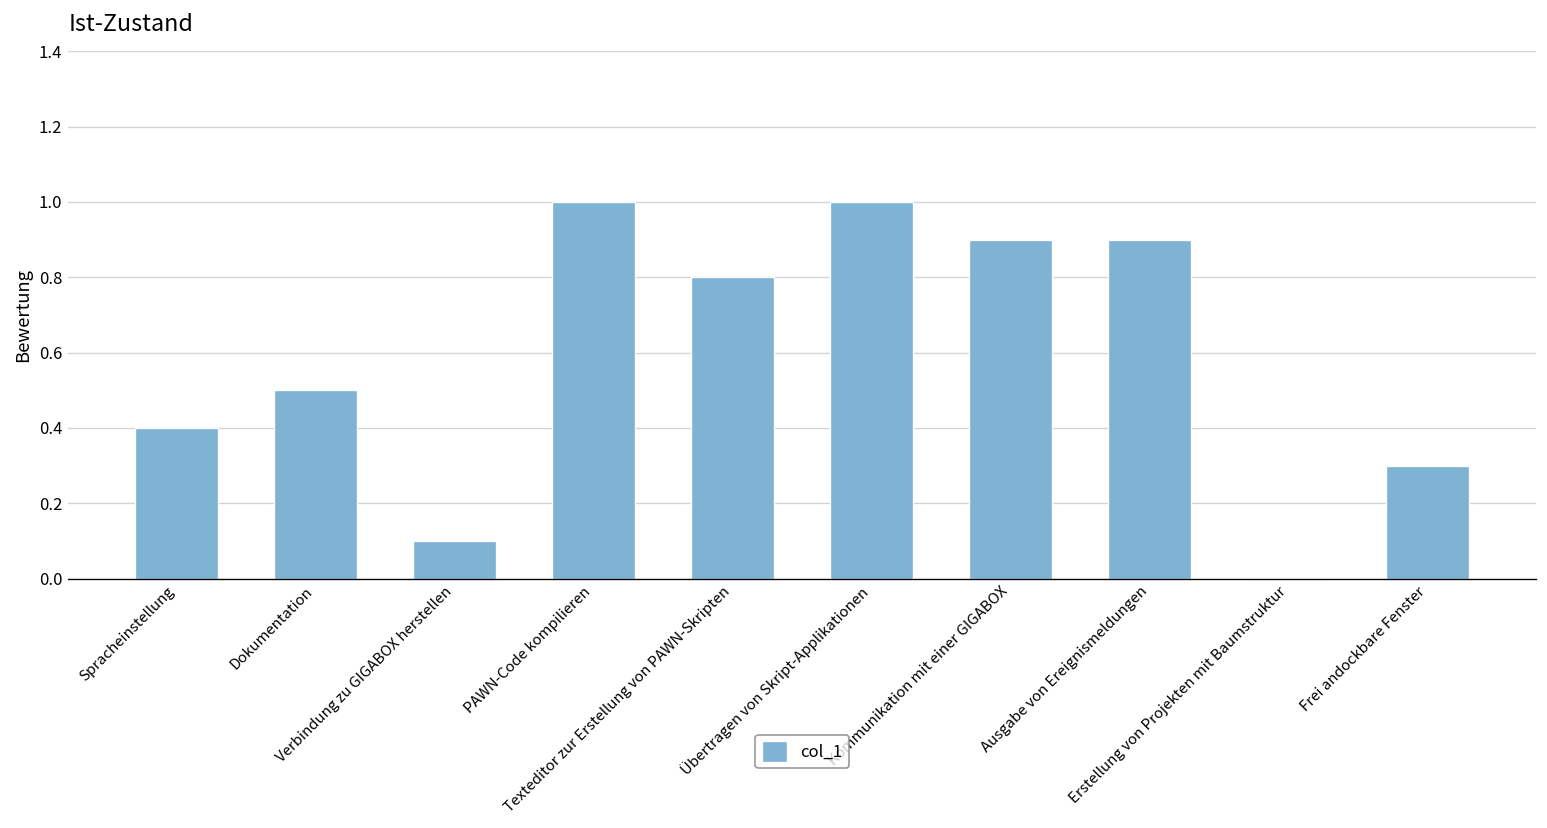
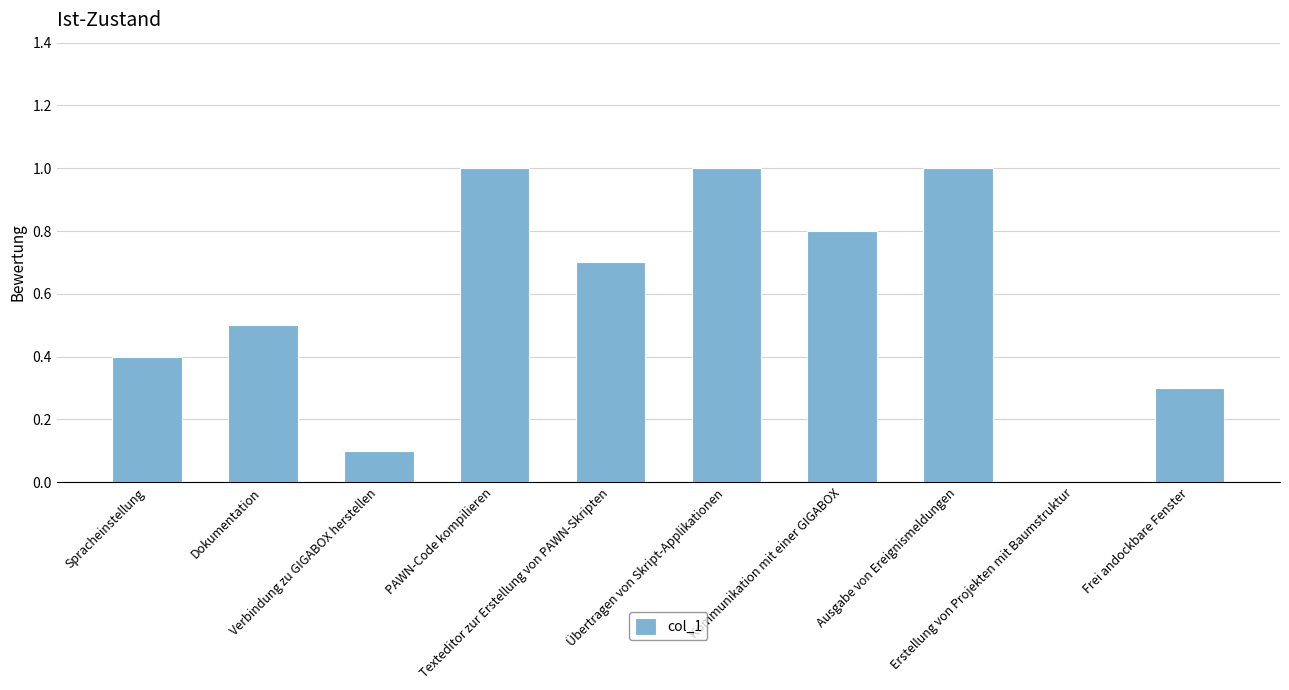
  {
    "Spracheinstellung": 0.4,
    "Dokumentation": 0.5,
    "Verbindung zu GIGABOX herstellen": 0.1,
    "PAWN-Code kompilieren": 1.0,
-   "Texteditor zur Erstellung von PAWN-Skripten": 0.8,
+   "Texteditor zur Erstellung von PAWN-Skripten": 0.7,
    "Übertragen von Skript-Applikationen": 1.0,
-   "Kommunikation mit einer GIGABOX": 0.9,
-   "Ausgabe von Ereignismeldungen": 0.9,
+   "Kommunikation mit einer GIGABOX": 0.8,
+   "Ausgabe von Ereignismeldungen": 1.0,
    "Erstellung von Projekten mit Baumstruktur": 0.0,
    "Frei andockbare Fenster": 0.3
  }
